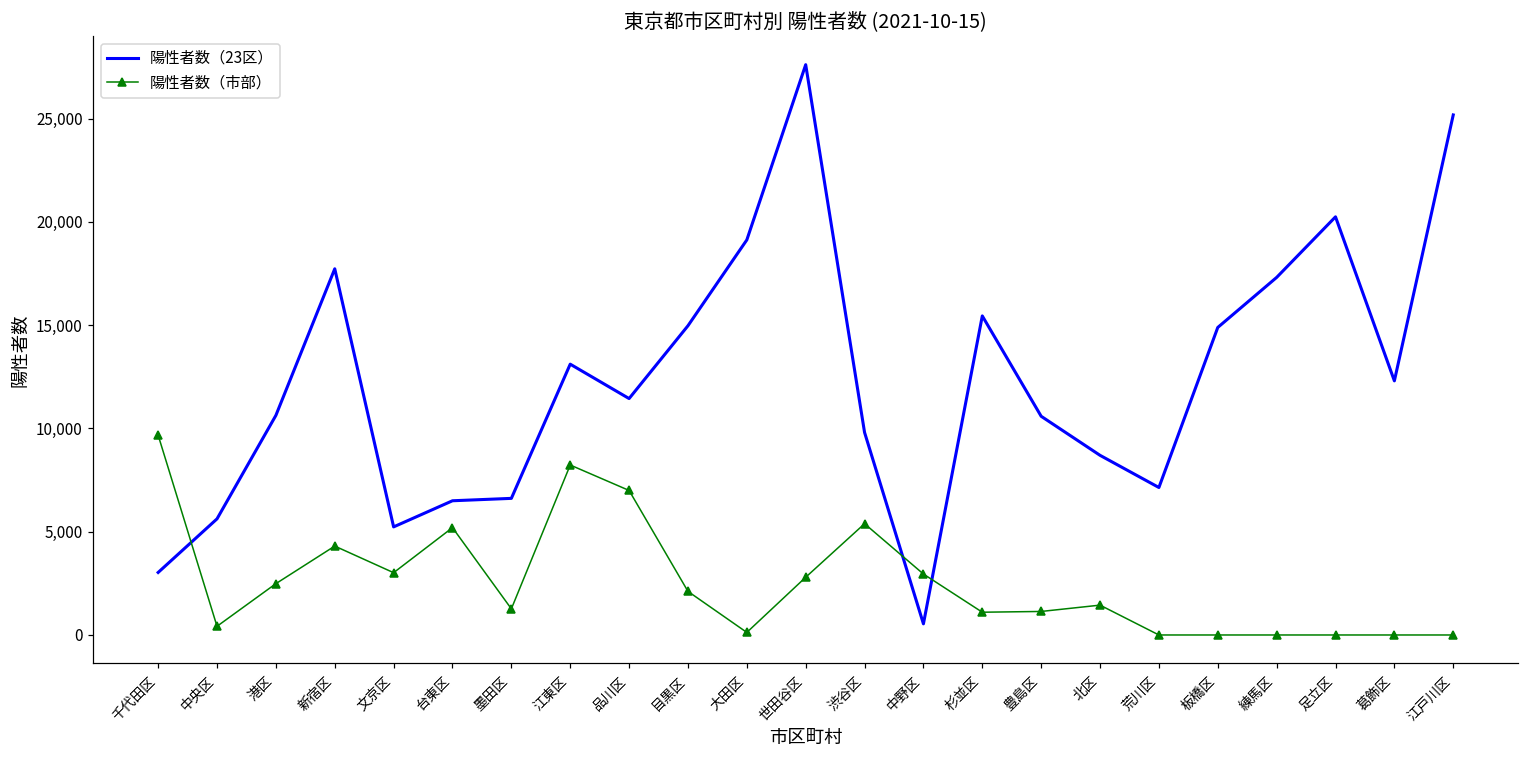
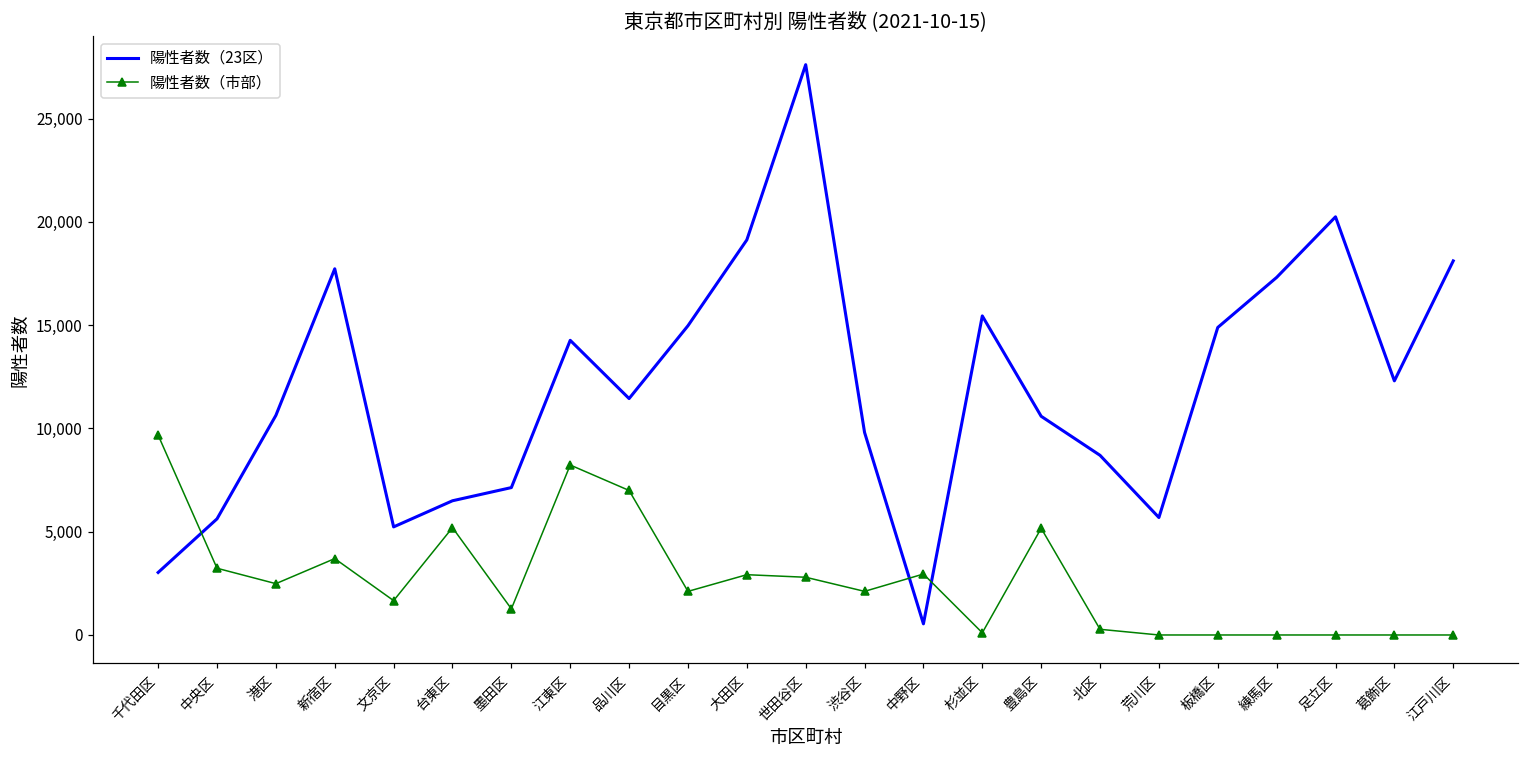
  {
    "陽性者数（23区）": {
      "千代田区": "3,000",
      "中央区": "5,600",
      "港区": "10,600",
      "新宿区": "17,700",
      "文京区": "5,200",
      "台東区": "6,500",
-     "墨田区": "6,600",
-     "江東区": "13,100",
+     "墨田区": "7,100",
+     "江東区": "14,300",
      "品川区": "11,400",
      "目黒区": "15,000",
      "大田区": "19,100",
      "世田谷区": "27,600",
      "渋谷区": "9,800",
      "中野区": "500",
      "杉並区": "15,400",
      "豊島区": "10,600",
      "北区": "8,700",
-     "荒川区": "7,100",
+     "荒川区": "5,700",
      "板橋区": "14,900",
      "練馬区": "17,300",
      "足立区": "20,200",
      "葛飾区": "12,300",
-     "江戸川区": "25,200"
+     "江戸川区": "18,100"
    },
    "陽性者数（市部）": {
      "千代田区": "9,700",
-     "中央区": "400",
+     "中央区": "3,200",
      "港区": "2,500",
-     "新宿区": "4,300",
-     "文京区": "3,000",
+     "新宿区": "3,700",
+     "文京区": "1,700",
      "台東区": "5,200",
      "墨田区": "1,300",
      "江東区": "8,200",
      "品川区": "7,000",
      "目黒区": "2,100",
-     "大田区": "100",
+     "大田区": "2,900",
      "世田谷区": "2,800",
-     "渋谷区": "5,400",
+     "渋谷区": "2,100",
      "中野区": "3,000",
-     "杉並区": "1,100",
-     "豊島区": "1,100",
-     "北区": "1,400",
+     "杉並区": "100",
+     "豊島区": "5,200",
+     "北区": "300",
      "荒川区": "0",
      "板橋区": "0",
      "練馬区": "0",
      "足立区": "0",
      "葛飾区": "0",
      "江戸川区": "0"
    }
  }
